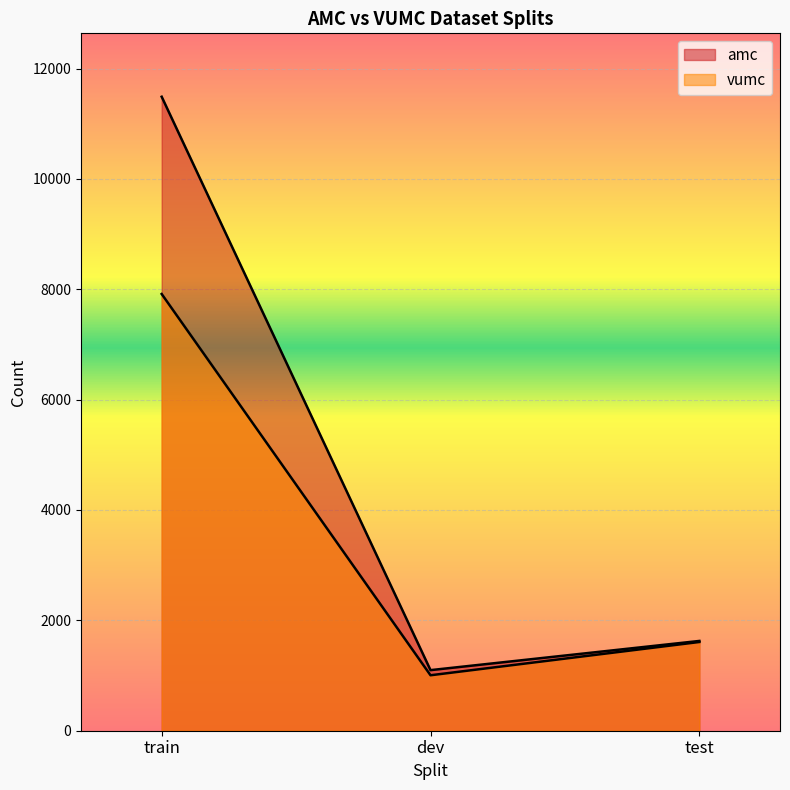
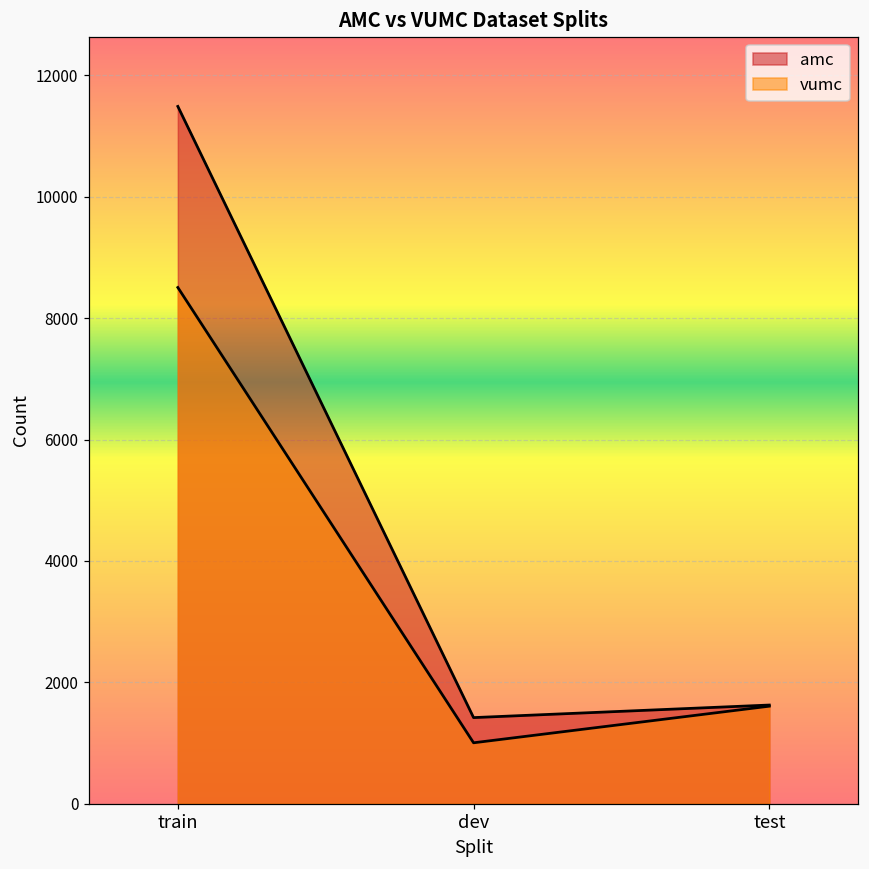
  {
    "amc": {
      "train": 11500,
-     "dev": 1100
+     "dev": 1400
    },
    "vumc": {
-     "train": 7900,
+     "train": 8500,
      "dev": 1000
    }
  }
